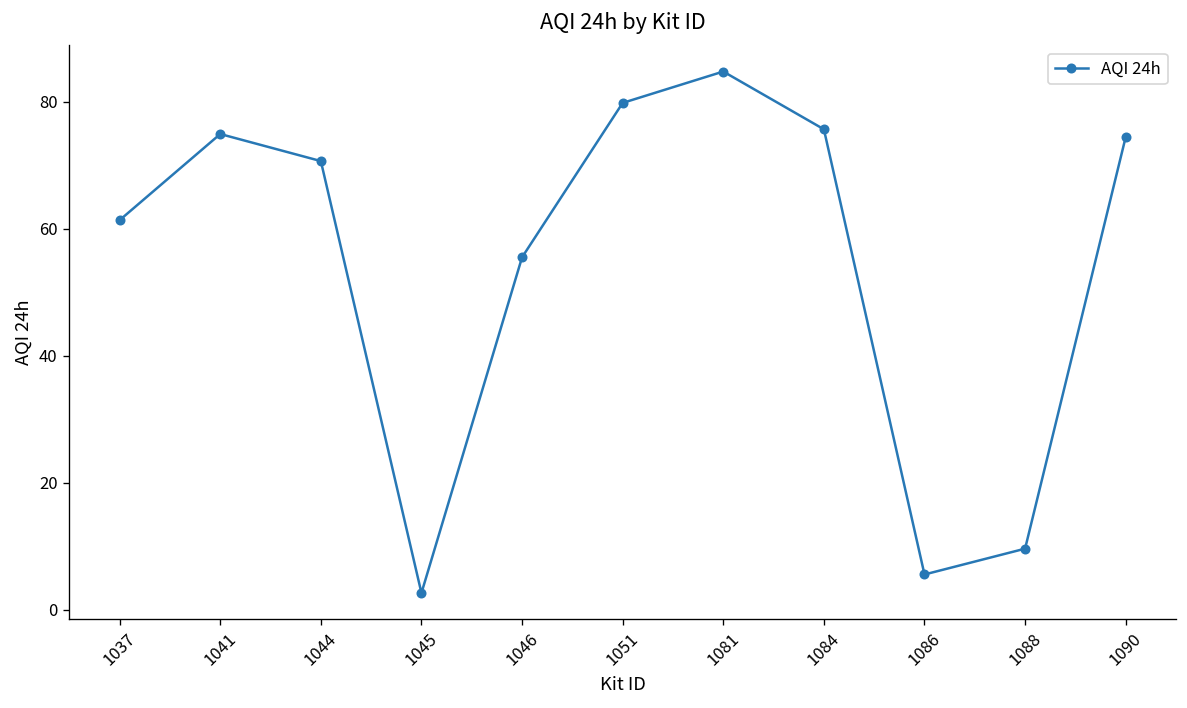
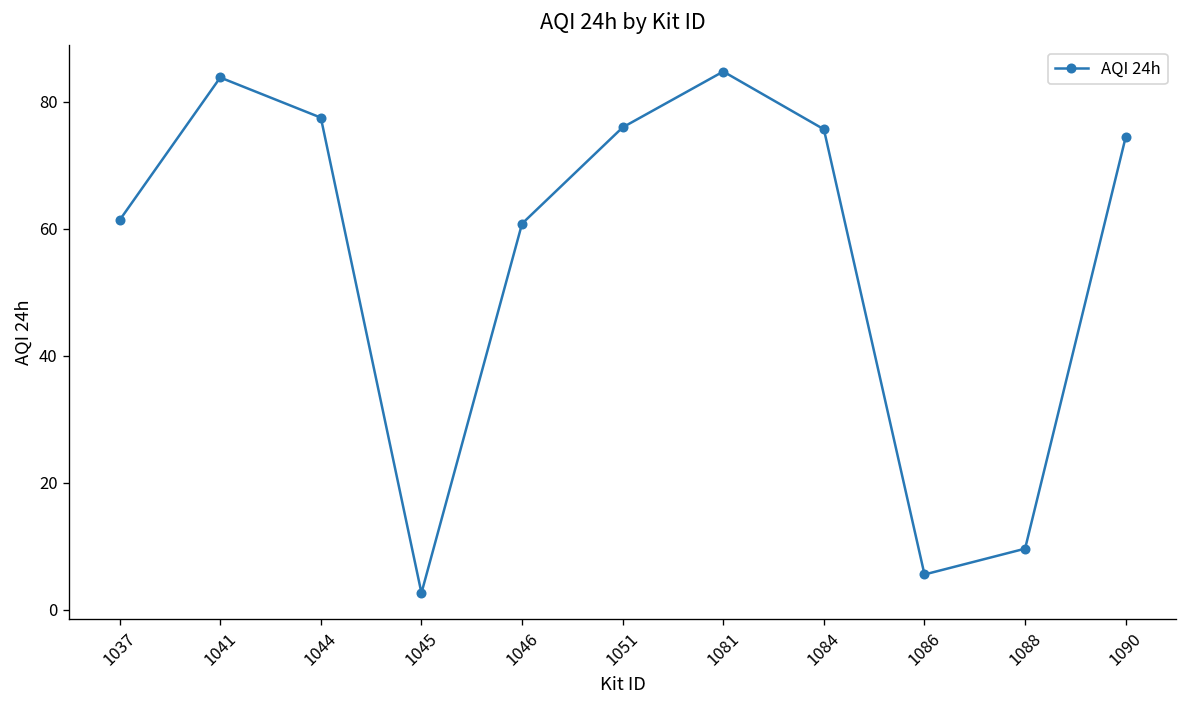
  {
    "1037": 61,
-   "1041": 75,
-   "1044": 71,
+   "1041": 84,
+   "1044": 78,
    "1045": 3,
-   "1046": 56,
-   "1051": 80,
+   "1046": 61,
+   "1051": 76,
    "1081": 85,
    "1084": 76,
    "1086": 6,
    "1088": 10,
    "1090": 74
  }
